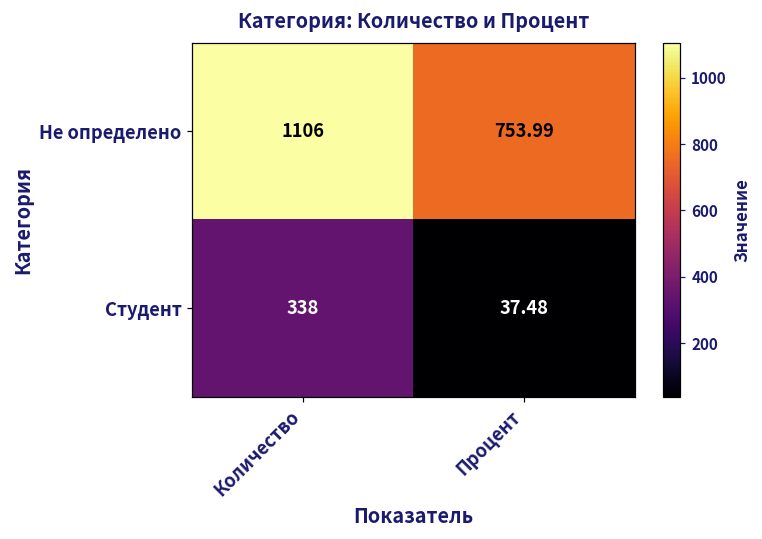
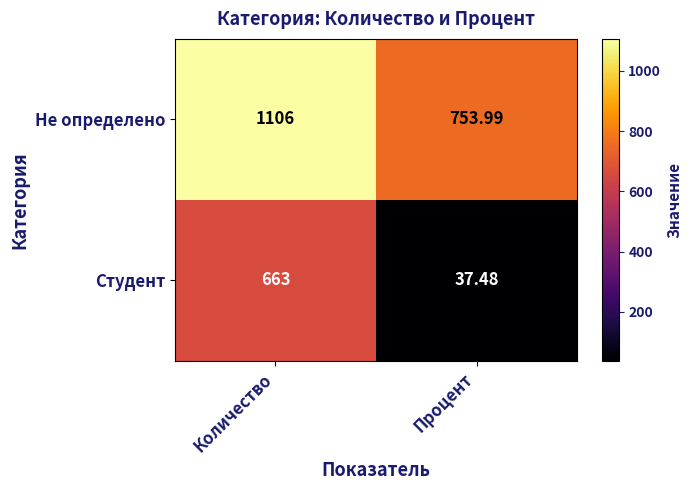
  {
    "Не определено": {
      "Количество": 1106,
      "Процент": 753.99
    },
    "Студент": {
-     "Количество": 338,
+     "Количество": 663,
      "Процент": 37.48
    }
  }
